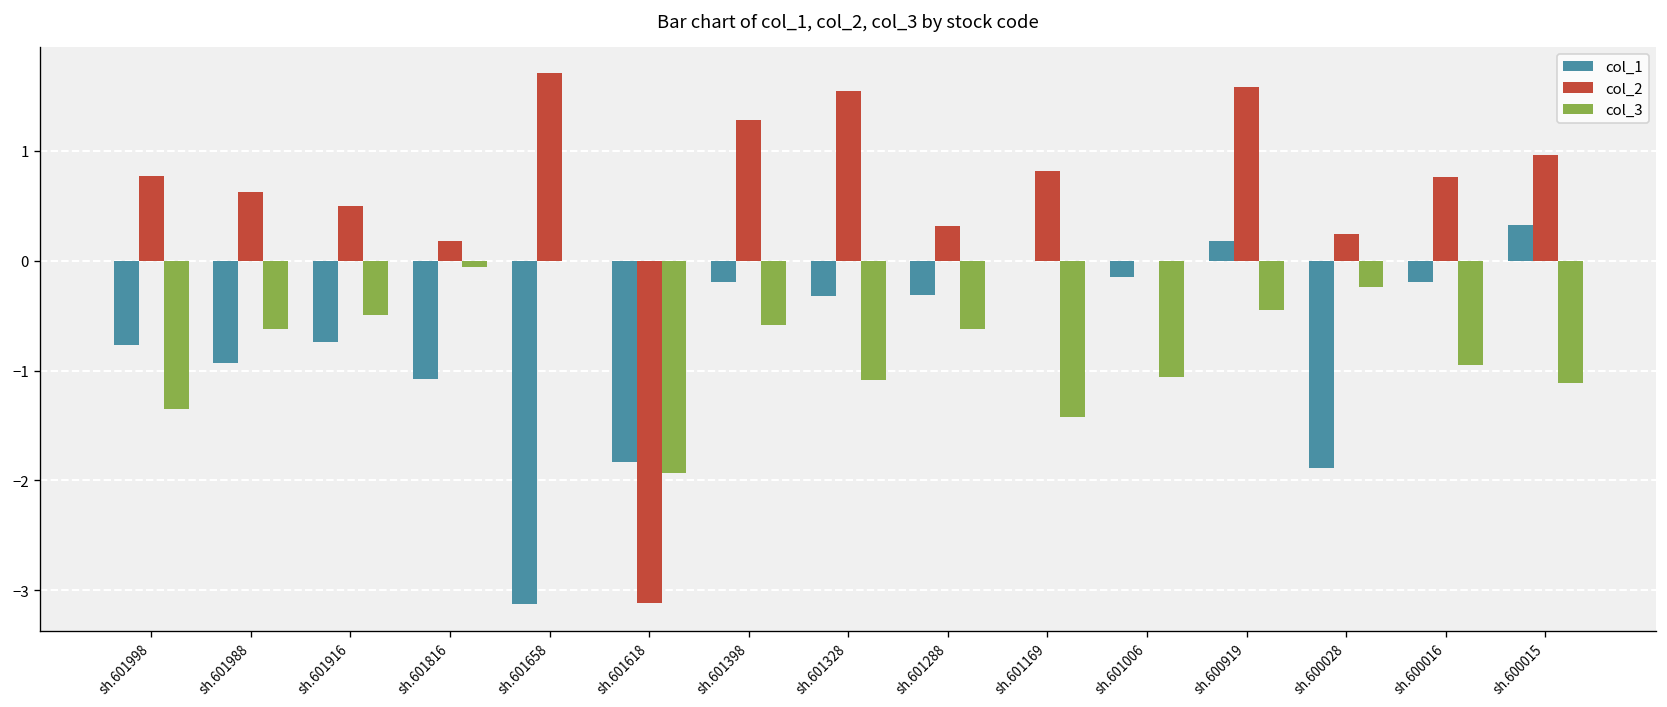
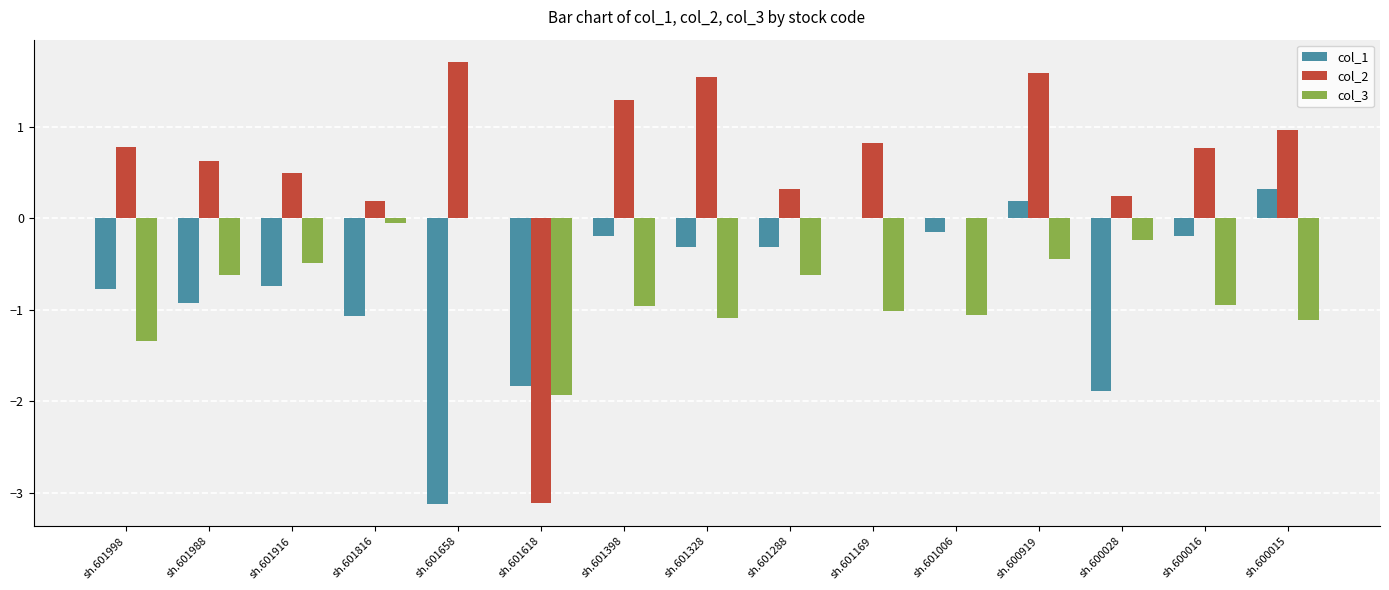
  {
    "col_1": {
      "sh.601998": -0.8,
      "sh.601988": -0.9,
      "sh.601916": -0.7,
      "sh.601816": -1.1,
      "sh.601658": -3.1,
      "sh.601618": -1.8,
      "sh.601398": -0.2,
      "sh.601328": -0.3,
      "sh.601288": -0.3,
      "sh.601169": 0.0,
      "sh.601006": -0.2,
      "sh.600919": 0.2,
      "sh.600028": -1.9,
      "sh.600016": -0.2,
      "sh.600015": 0.3
    },
    "col_2": {
      "sh.601998": 0.8,
      "sh.601988": 0.6,
      "sh.601916": 0.5,
      "sh.601816": 0.2,
      "sh.601658": 1.7,
      "sh.601618": -3.1,
      "sh.601398": 1.3,
      "sh.601328": 1.5,
      "sh.601288": 0.3,
      "sh.601169": 0.8,
      "sh.601006": 0.0,
      "sh.600919": 1.6,
      "sh.600028": 0.2,
      "sh.600016": 0.8,
      "sh.600015": 1.0
    },
    "col_3": {
      "sh.601998": -1.3,
      "sh.601988": -0.6,
      "sh.601916": -0.5,
      "sh.601816": -0.1,
      "sh.601658": 0.0,
      "sh.601618": -1.9,
-     "sh.601398": -0.6,
+     "sh.601398": -1.0,
      "sh.601328": -1.1,
      "sh.601288": -0.6,
-     "sh.601169": -1.4,
+     "sh.601169": -1.0,
      "sh.601006": -1.1,
      "sh.600919": -0.5,
      "sh.600028": -0.2,
      "sh.600016": -0.9,
      "sh.600015": -1.1
    }
  }
